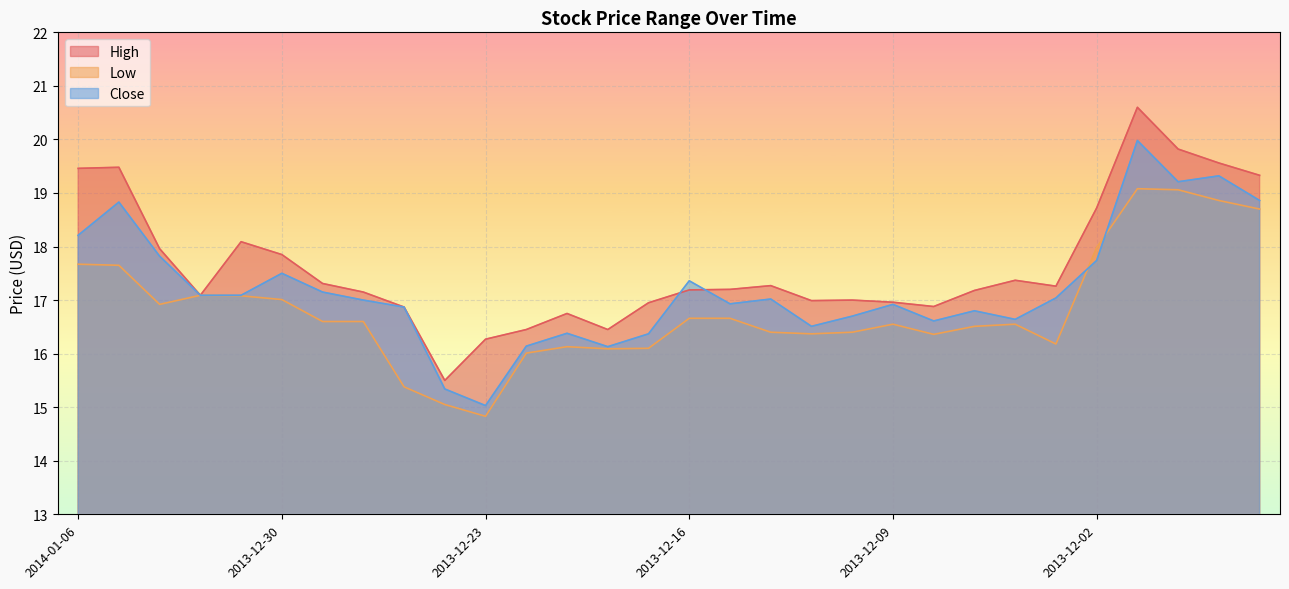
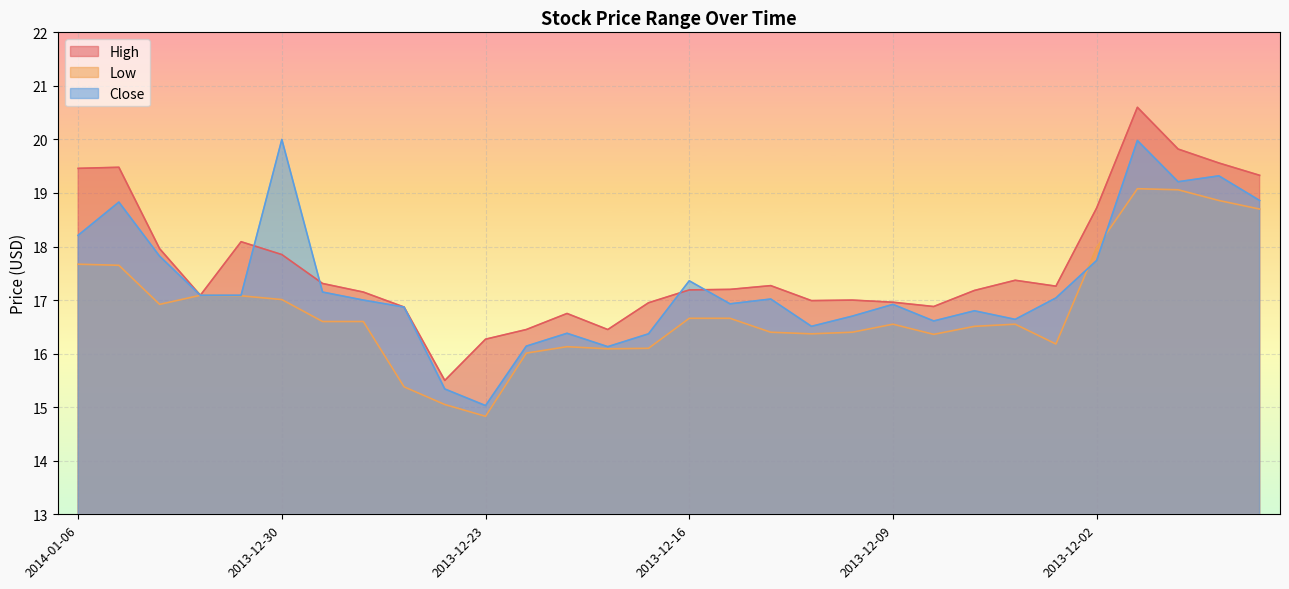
  {
    "Close": {
      "2014-01-06": 18.2,
-     "2013-12-30": 17.5,
+     "2013-12-30": 20.0,
      "2013-12-23": 15.0,
      "2013-12-16": 17.4,
      "2013-12-02": 17.7
    }
  }
